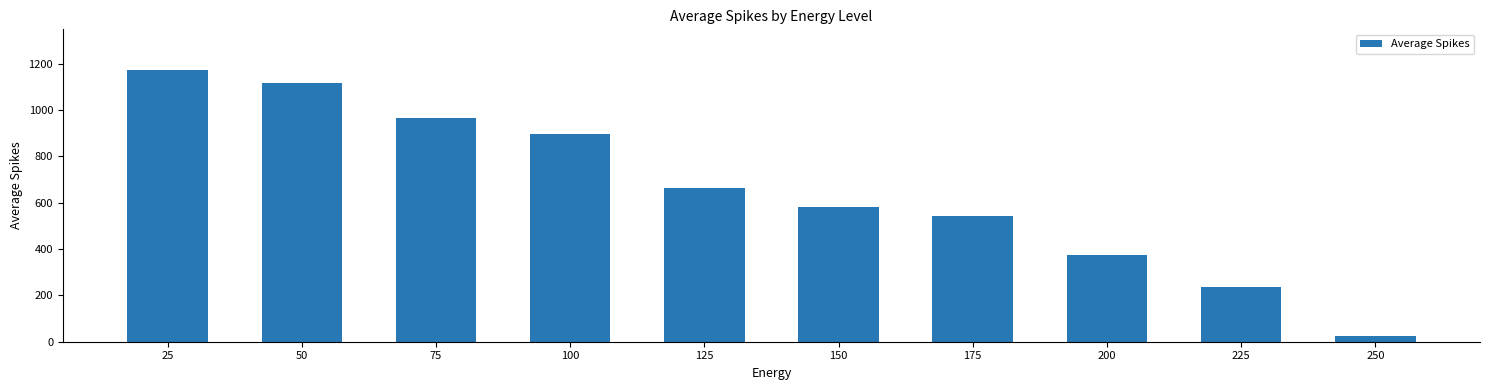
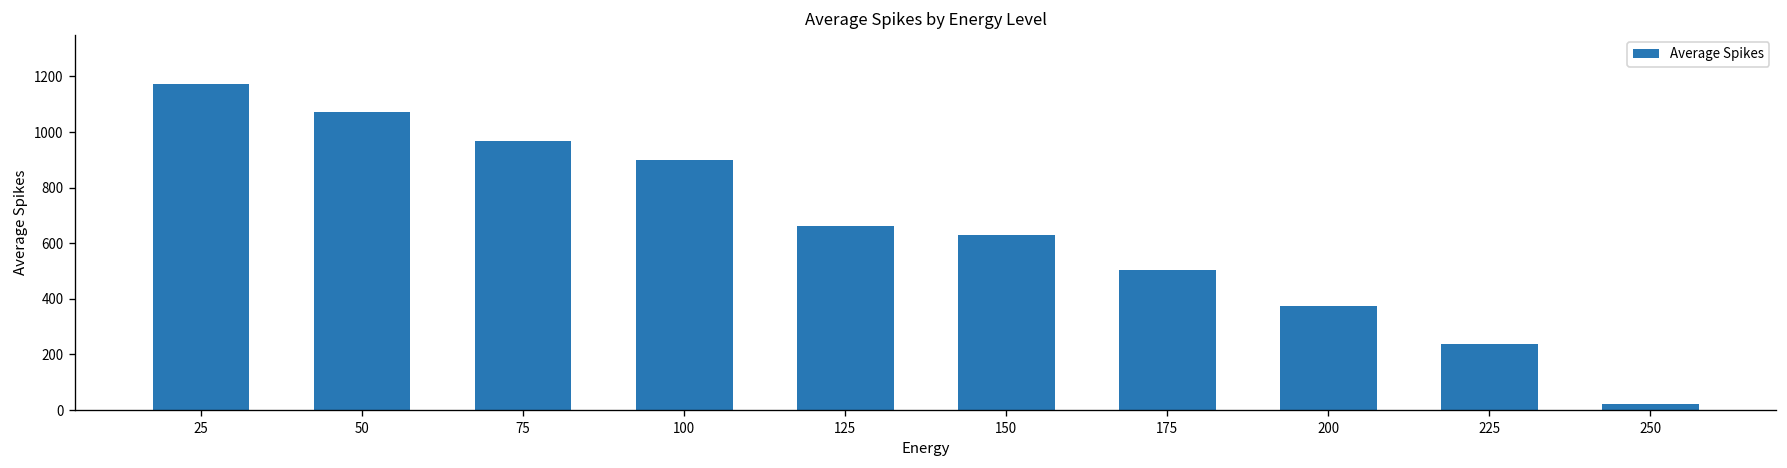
  {
    "25": 1170,
-   "50": 1120,
+   "50": 1070,
    "75": 970,
    "100": 900,
    "125": 660,
-   "150": 580,
-   "175": 540,
+   "150": 630,
+   "175": 500,
    "200": 370,
    "225": 240,
    "250": 20
  }
